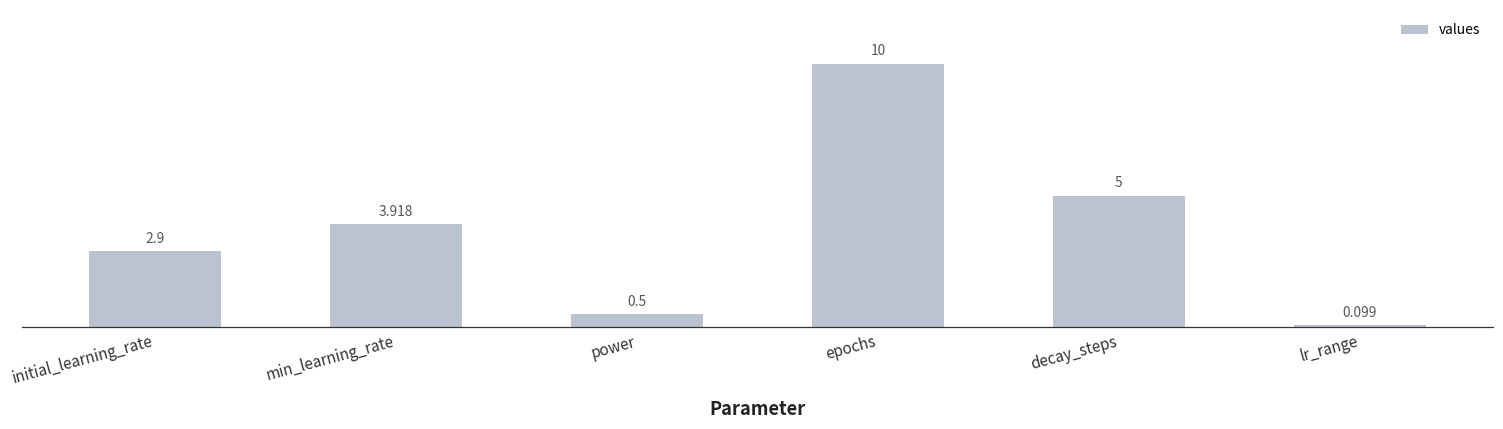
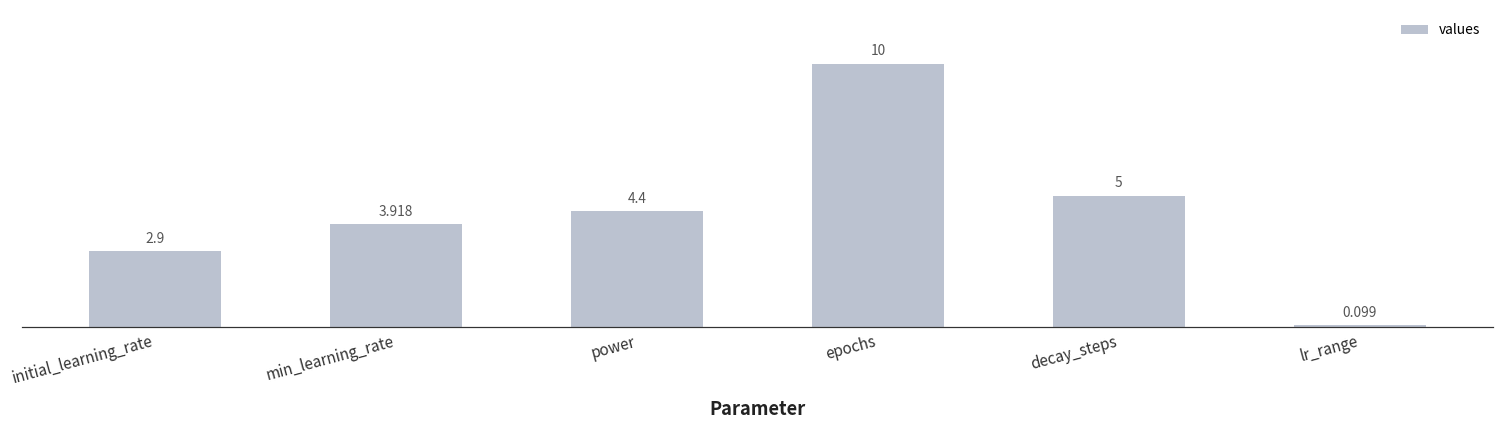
  {
    "initial_learning_rate": 2.9,
    "min_learning_rate": 3.918,
-   "power": 0.5,
+   "power": 4.4,
    "epochs": 10,
    "decay_steps": 5,
    "lr_range": 0.099
  }
